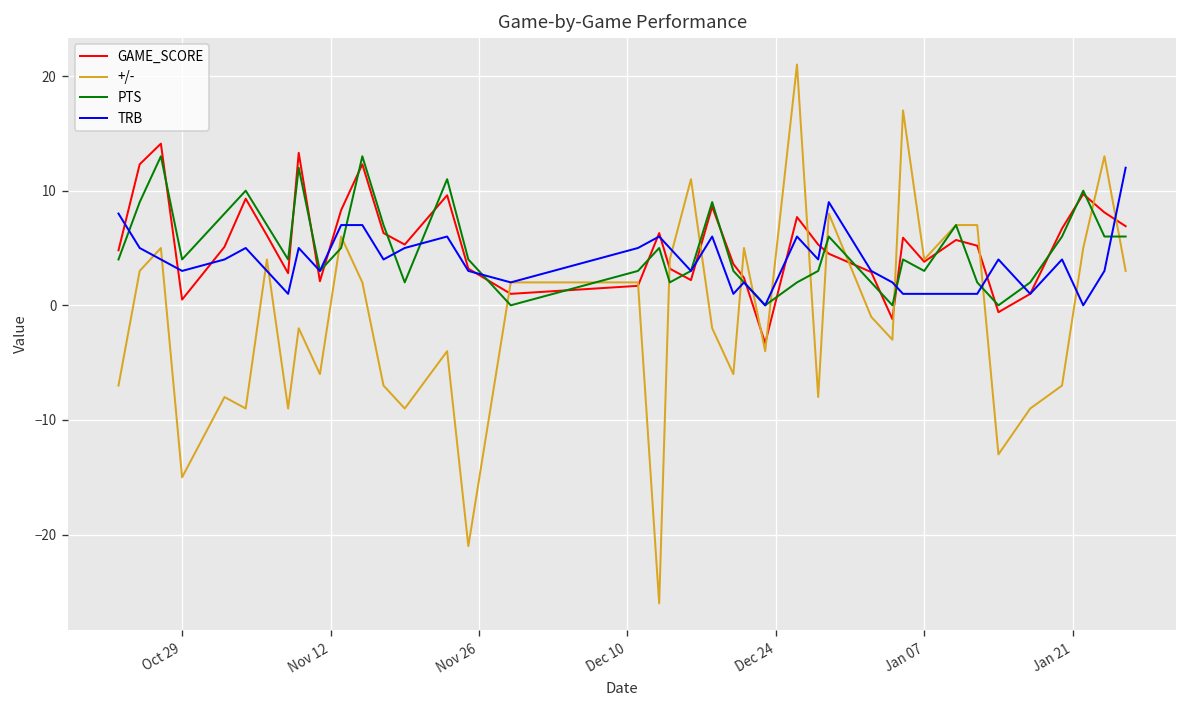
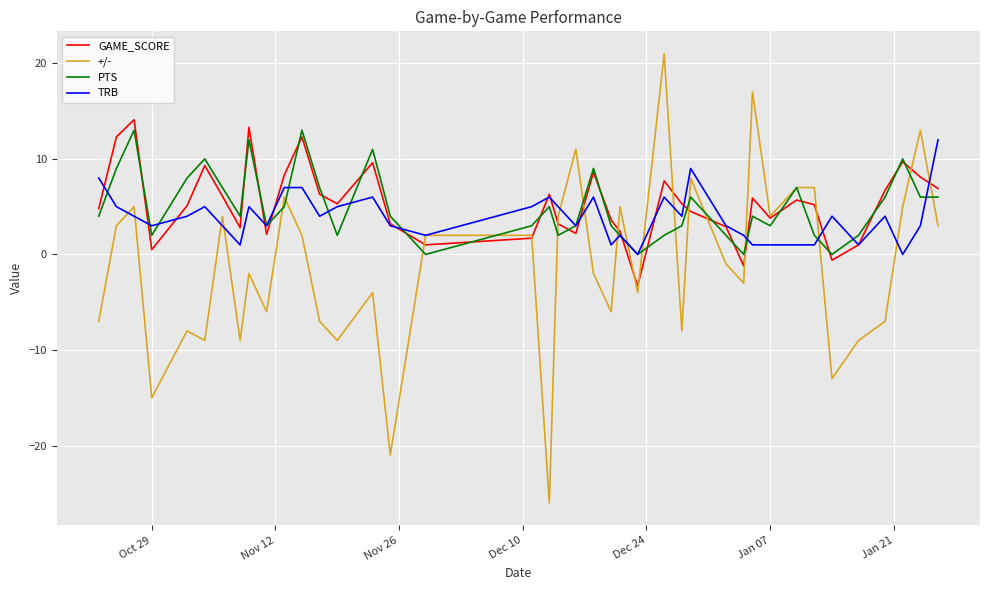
  {
    "GAME_SCORE": {
      "Oct 29": 1
    },
    "+/-": {
      "Oct 29": -15
    },
    "PTS": {
-     "Oct 29": 4,
+     "Oct 29": 2,
      "Jan 07": 3
    },
    "TRB": {
      "Oct 29": 3,
      "Jan 07": 1
    }
  }
